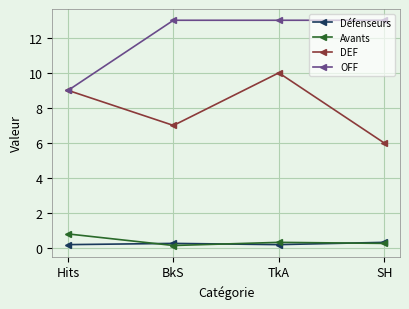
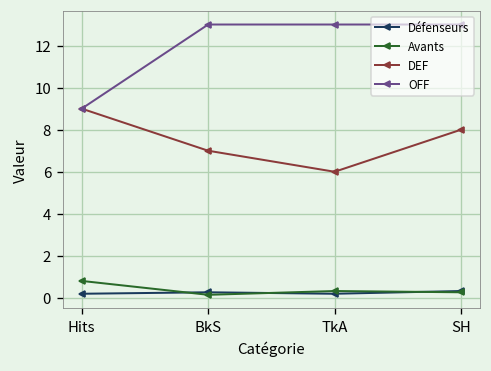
  {
    "Défenseurs": {
      "Hits": 0.2
    },
    "Avants": {
      "Hits": 0.8
    },
    "DEF": {
      "BkS": 7,
-     "TkA": 10,
-     "SH": 6
+     "TkA": 6,
+     "SH": 8
    },
    "OFF": {
      "BkS": 13,
      "TkA": 13
    }
  }
